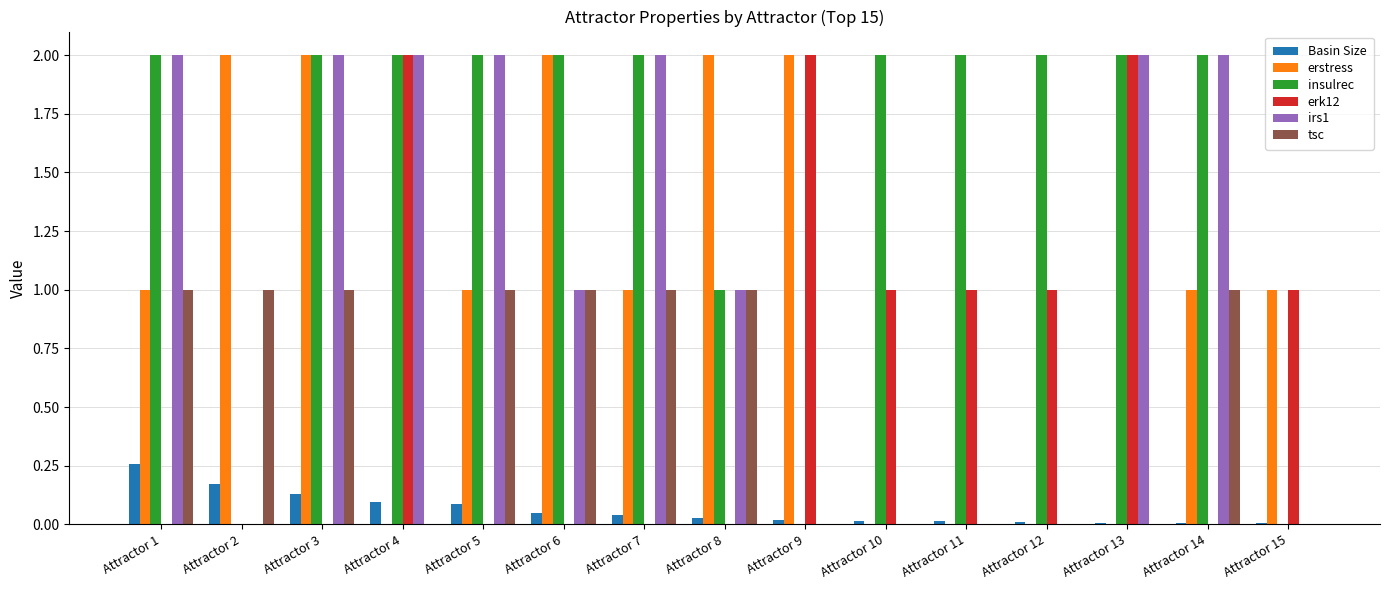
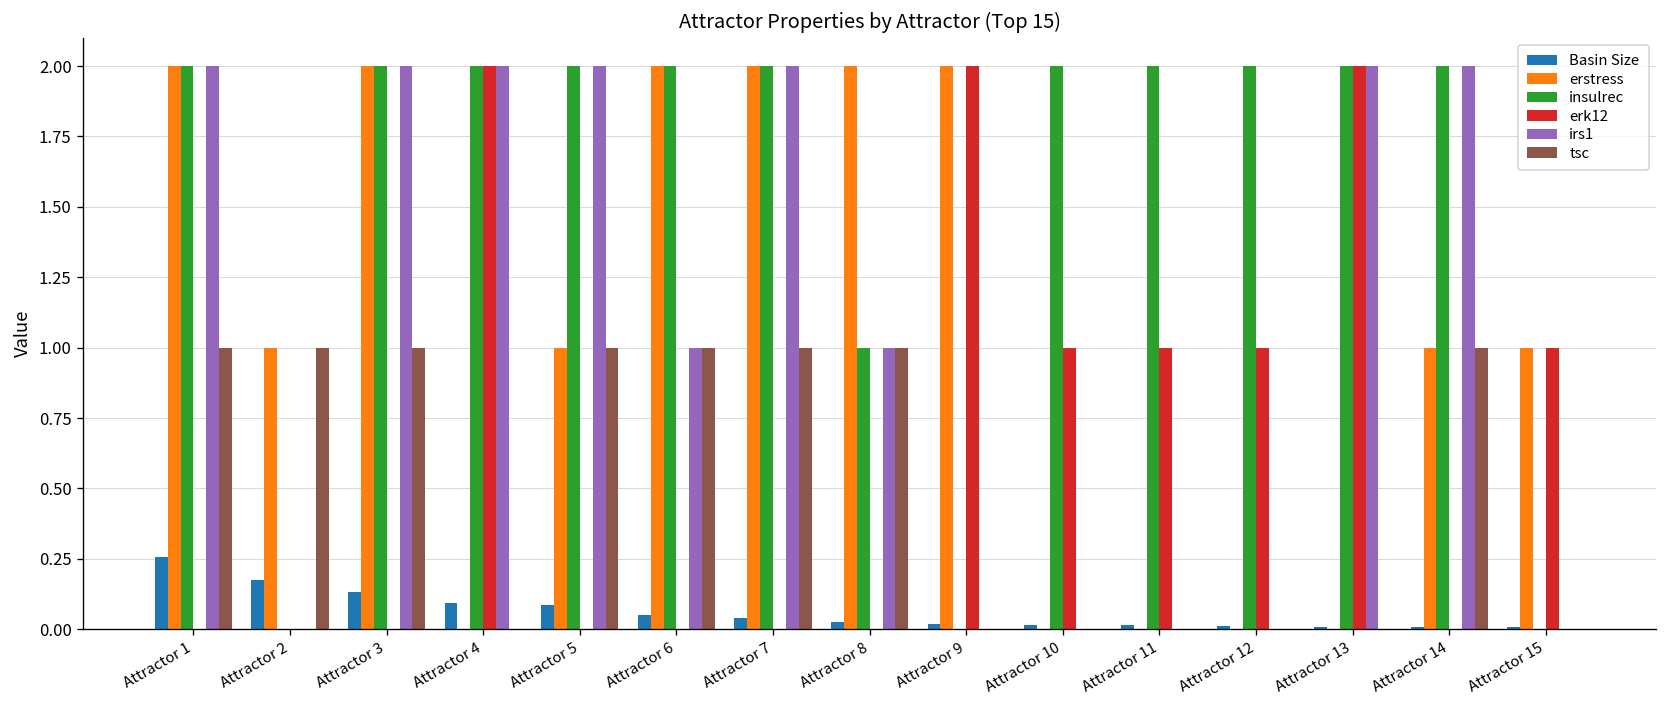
  {
    "Basin Size": {
      "Attractor 1": 0.26,
      "Attractor 2": 0.17,
      "Attractor 3": 0.13,
      "Attractor 4": 0.09,
      "Attractor 5": 0.09,
      "Attractor 6": 0.05,
      "Attractor 7": 0.04,
      "Attractor 8": 0.03,
      "Attractor 9": 0.02,
      "Attractor 10": 0.02,
      "Attractor 11": 0.02
    },
    "erstress": {
-     "Attractor 1": 1,
-     "Attractor 2": 2,
+     "Attractor 1": 2,
+     "Attractor 2": 1,
      "Attractor 3": 2,
      "Attractor 4": 0,
      "Attractor 5": 1,
      "Attractor 6": 2,
-     "Attractor 7": 1,
+     "Attractor 7": 2,
      "Attractor 8": 2,
      "Attractor 9": 2,
      "Attractor 10": 0,
      "Attractor 11": 0,
      "Attractor 12": 0,
      "Attractor 13": 0,
      "Attractor 14": 1,
      "Attractor 15": 1
    },
    "insulrec": {
      "Attractor 1": 2,
      "Attractor 2": 0,
      "Attractor 3": 2,
      "Attractor 4": 2,
      "Attractor 5": 2,
      "Attractor 6": 2,
      "Attractor 7": 2,
      "Attractor 8": 1,
      "Attractor 9": 0,
      "Attractor 10": 2,
      "Attractor 11": 2,
      "Attractor 12": 2,
      "Attractor 13": 2,
      "Attractor 14": 2,
      "Attractor 15": 0
    },
    "erk12": {
      "Attractor 1": 0,
      "Attractor 2": 0,
      "Attractor 3": 0,
      "Attractor 4": 2,
      "Attractor 5": 0,
      "Attractor 6": 0,
      "Attractor 7": 0,
      "Attractor 8": 0,
      "Attractor 9": 2,
      "Attractor 10": 1,
      "Attractor 11": 1,
      "Attractor 12": 1,
      "Attractor 13": 2,
      "Attractor 14": 0,
      "Attractor 15": 1
    },
    "irs1": {
      "Attractor 1": 2,
      "Attractor 2": 0,
      "Attractor 3": 2,
      "Attractor 4": 2,
      "Attractor 5": 2,
      "Attractor 6": 1,
      "Attractor 7": 2,
      "Attractor 8": 1,
      "Attractor 9": 0,
      "Attractor 10": 0,
      "Attractor 11": 0,
      "Attractor 12": 0,
      "Attractor 13": 2,
      "Attractor 14": 2,
      "Attractor 15": 0
    },
    "tsc": {
      "Attractor 1": 1,
      "Attractor 2": 1,
      "Attractor 3": 1,
      "Attractor 4": 0,
      "Attractor 5": 1,
      "Attractor 6": 1,
      "Attractor 7": 1,
      "Attractor 8": 1,
      "Attractor 9": 0,
      "Attractor 10": 0,
      "Attractor 11": 0,
      "Attractor 12": 0,
      "Attractor 13": 0,
      "Attractor 14": 1,
      "Attractor 15": 0
    }
  }
